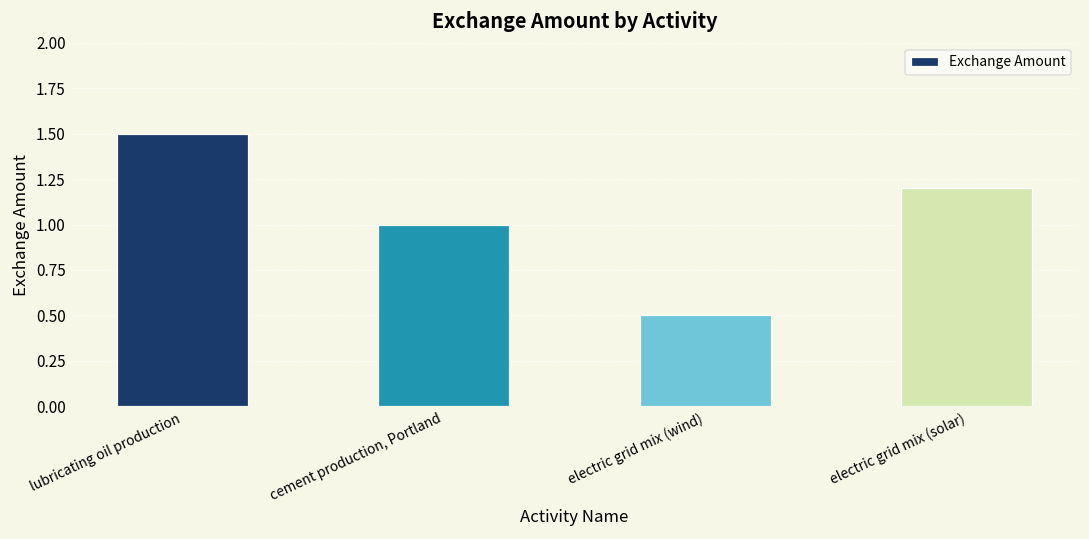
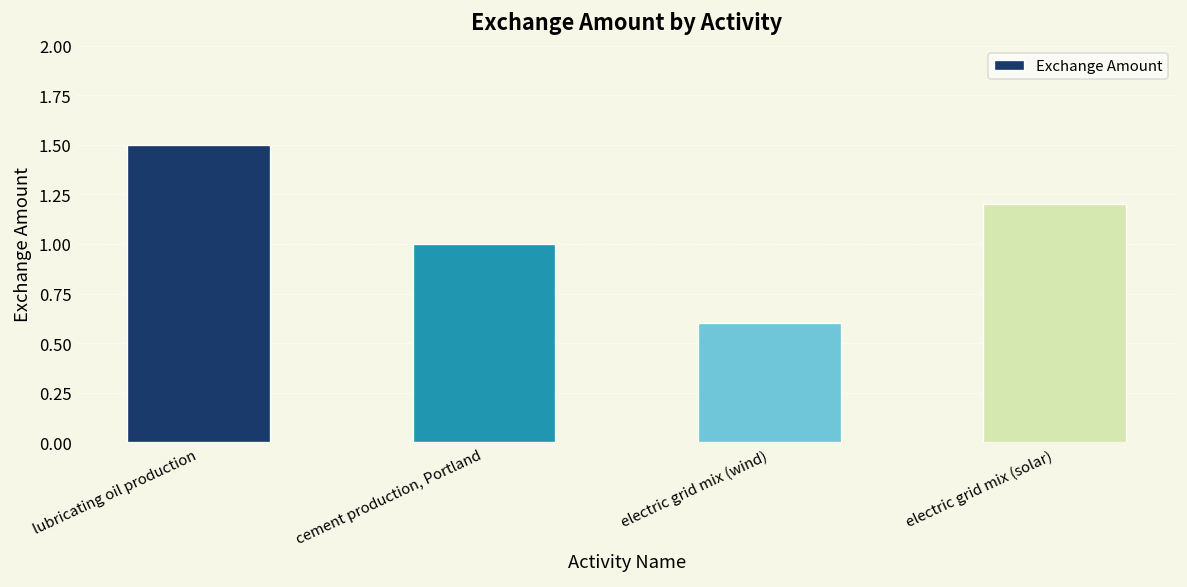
  {
    "lubricating oil production": 1.5,
    "cement production, Portland": 1.0,
-   "electric grid mix (wind)": 0.5,
+   "electric grid mix (wind)": 0.6,
    "electric grid mix (solar)": 1.2
  }
